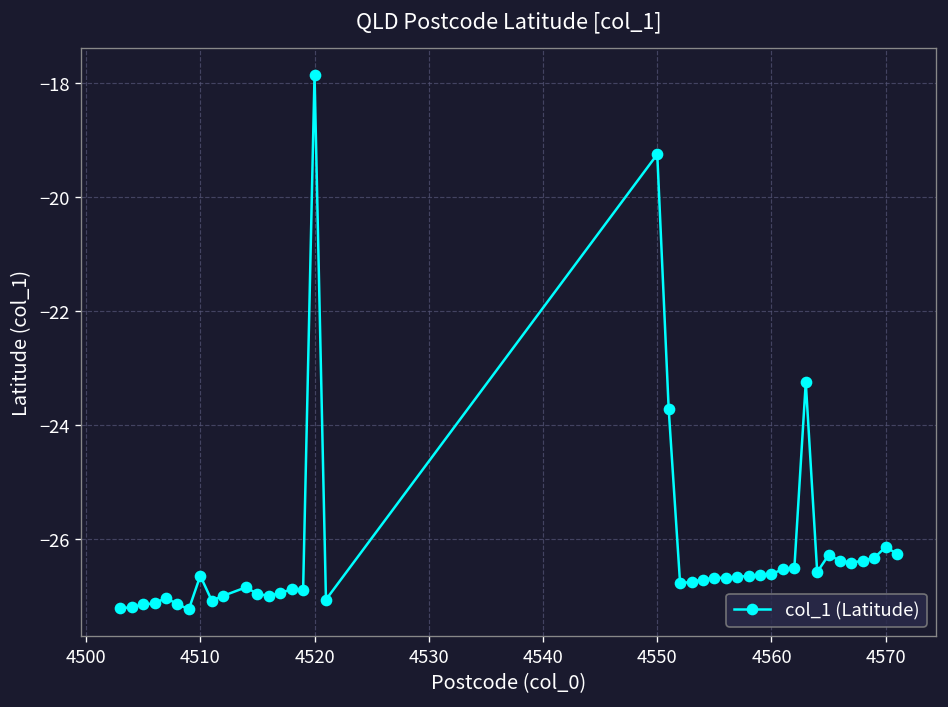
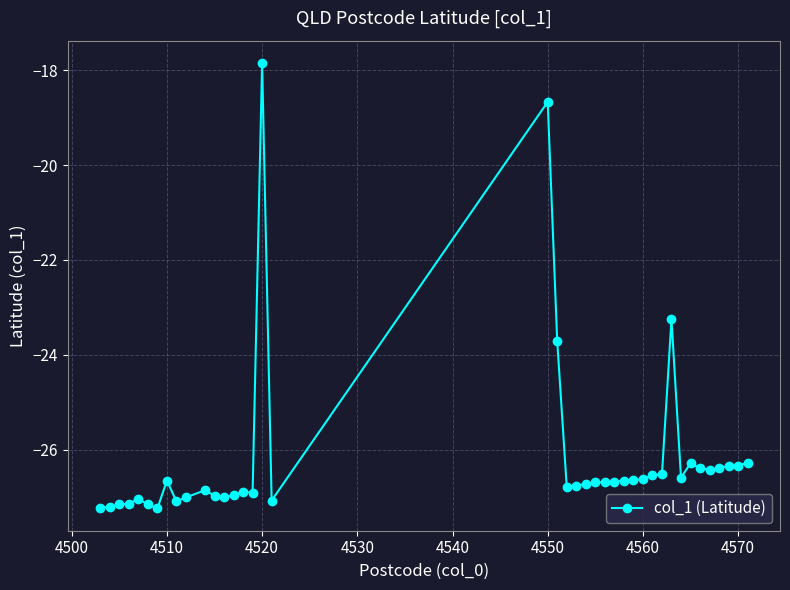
  {
    "4510": -26.6,
    "4520": -17.9,
-   "4550": -19.3,
+   "4550": -18.7,
    "4560": -26.6,
-   "4570": -26.1
+   "4570": -26.3
  }
